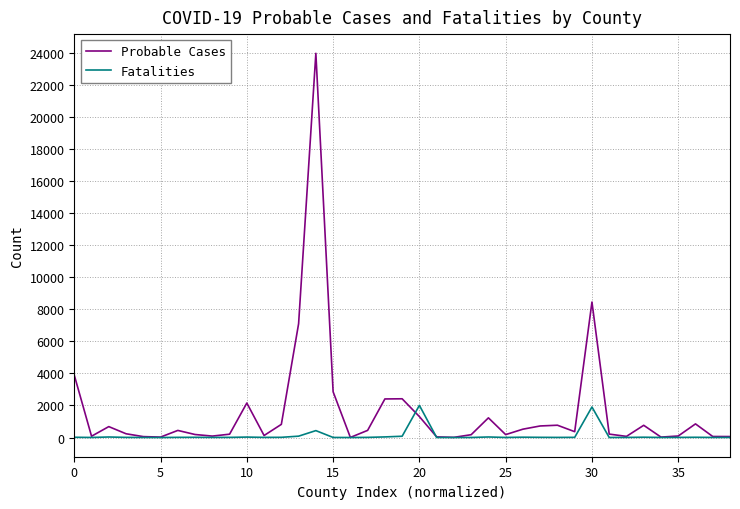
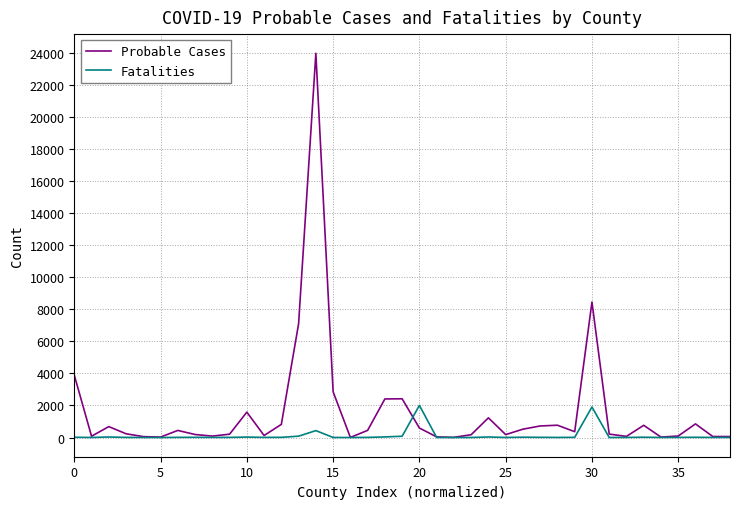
  {
    "Probable Cases": {
      "0": 3900,
-     "10": 2100,
+     "10": 1600,
      "15": 2900,
-     "20": 1300,
+     "20": 600,
      "25": 200,
      "30": 8400
    },
    "Fatalities": {
      "0": 0,
      "10": 0,
      "15": 0,
      "20": 2000,
      "25": 0,
      "30": 1900
    }
  }
